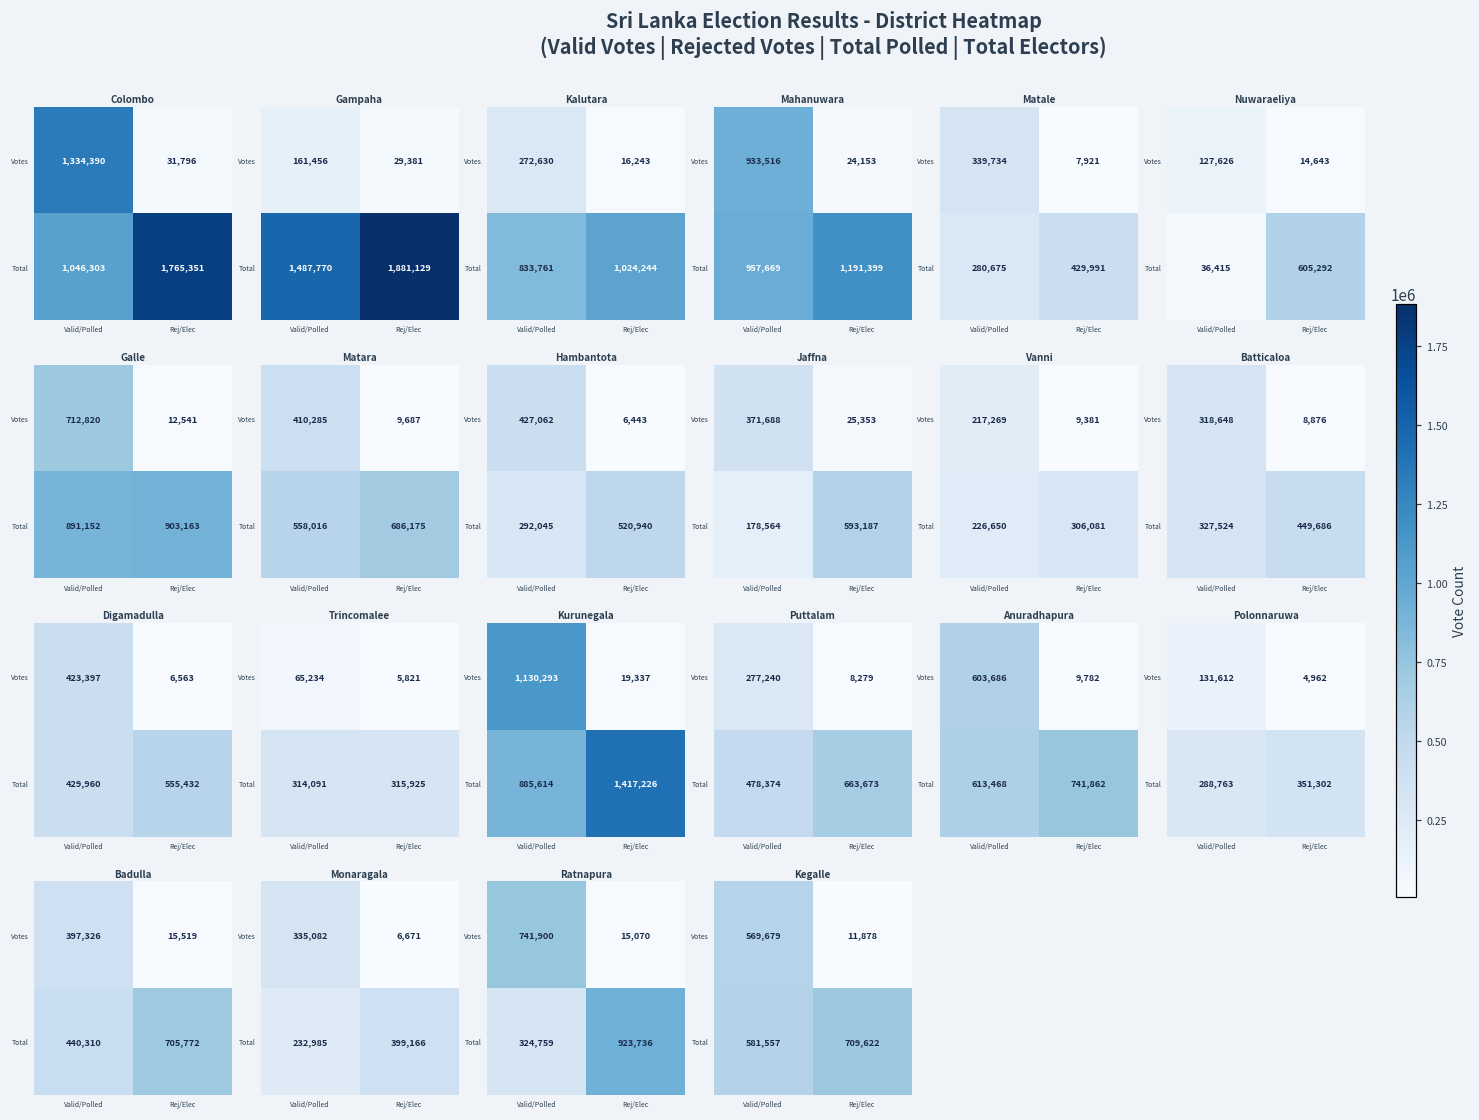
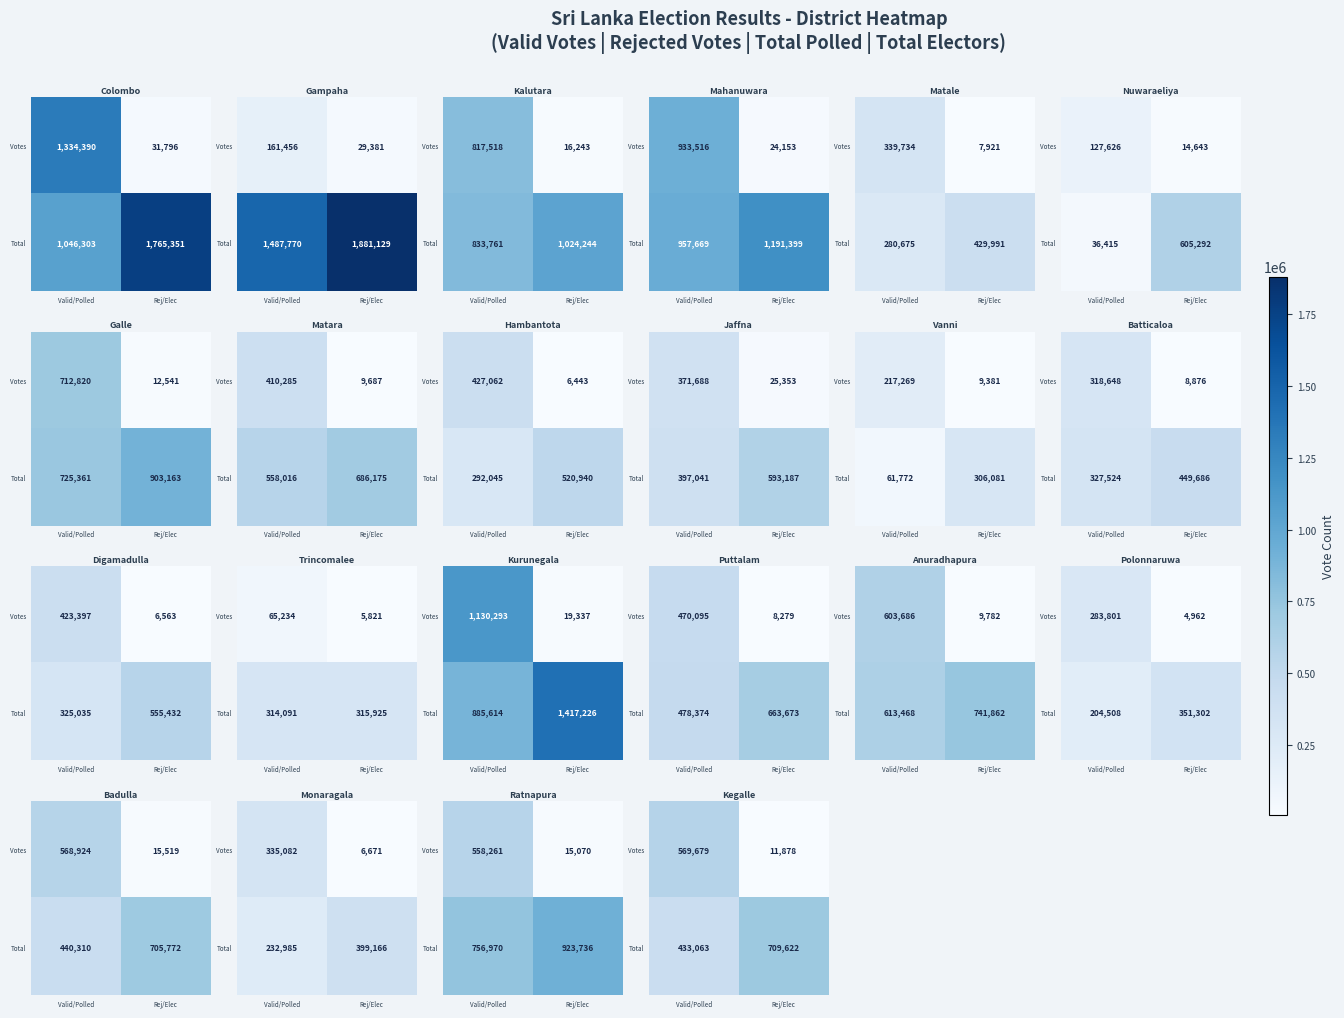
  {
    "Colombo": {
      "Votes": {
        "Valid/Polled": "1,334,390",
        "Rej/Elec": "31,796"
      },
      "Total": {
        "Valid/Polled": "1,046,303",
        "Rej/Elec": "1,765,351"
      }
    },
    "Gampaha": {
      "Votes": {
        "Valid/Polled": "161,456",
        "Rej/Elec": "29,381"
      },
      "Total": {
        "Valid/Polled": "1,487,770",
        "Rej/Elec": "1,881,129"
      }
    },
    "Kalutara": {
      "Votes": {
-       "Valid/Polled": "272,630",
+       "Valid/Polled": "817,518",
        "Rej/Elec": "16,243"
      },
      "Total": {
        "Valid/Polled": "833,761",
        "Rej/Elec": "1,024,244"
      }
    },
    "Mahanuwara": {
      "Votes": {
        "Valid/Polled": "933,516",
        "Rej/Elec": "24,153"
      },
      "Total": {
        "Valid/Polled": "957,669",
        "Rej/Elec": "1,191,399"
      }
    },
    "Matale": {
      "Votes": {
        "Valid/Polled": "339,734",
        "Rej/Elec": "7,921"
      },
      "Total": {
        "Valid/Polled": "280,675",
        "Rej/Elec": "429,991"
      }
    },
    "Nuwaraeliya": {
      "Votes": {
        "Valid/Polled": "127,626",
        "Rej/Elec": "14,643"
      },
      "Total": {
        "Valid/Polled": "36,415",
        "Rej/Elec": "605,292"
      }
    },
    "Galle": {
      "Votes": {
        "Valid/Polled": "712,820",
        "Rej/Elec": "12,541"
      },
      "Total": {
-       "Valid/Polled": "891,152",
+       "Valid/Polled": "725,361",
        "Rej/Elec": "903,163"
      }
    },
    "Matara": {
      "Votes": {
        "Valid/Polled": "410,285",
        "Rej/Elec": "9,687"
      },
      "Total": {
        "Valid/Polled": "558,016",
        "Rej/Elec": "686,175"
      }
    },
    "Hambantota": {
      "Votes": {
        "Valid/Polled": "427,062",
        "Rej/Elec": "6,443"
      },
      "Total": {
        "Valid/Polled": "292,045",
        "Rej/Elec": "520,940"
      }
    },
    "Jaffna": {
      "Votes": {
        "Valid/Polled": "371,688",
        "Rej/Elec": "25,353"
      },
      "Total": {
-       "Valid/Polled": "178,564",
+       "Valid/Polled": "397,041",
        "Rej/Elec": "593,187"
      }
    },
    "Vanni": {
      "Votes": {
        "Valid/Polled": "217,269",
        "Rej/Elec": "9,381"
      },
      "Total": {
-       "Valid/Polled": "226,650",
+       "Valid/Polled": "61,772",
        "Rej/Elec": "306,081"
      }
    },
    "Batticaloa": {
      "Votes": {
        "Valid/Polled": "318,648",
        "Rej/Elec": "8,876"
      },
      "Total": {
        "Valid/Polled": "327,524",
        "Rej/Elec": "449,686"
      }
    },
    "Digamadulla": {
      "Votes": {
        "Valid/Polled": "423,397",
        "Rej/Elec": "6,563"
      },
      "Total": {
-       "Valid/Polled": "429,960",
+       "Valid/Polled": "325,035",
        "Rej/Elec": "555,432"
      }
    },
    "Trincomalee": {
      "Votes": {
        "Valid/Polled": "65,234",
        "Rej/Elec": "5,821"
      },
      "Total": {
        "Valid/Polled": "314,091",
        "Rej/Elec": "315,925"
      }
    },
    "Kurunegala": {
      "Votes": {
        "Valid/Polled": "1,130,293",
        "Rej/Elec": "19,337"
      },
      "Total": {
        "Valid/Polled": "885,614",
        "Rej/Elec": "1,417,226"
      }
    },
    "Puttalam": {
      "Votes": {
-       "Valid/Polled": "277,240",
+       "Valid/Polled": "470,095",
        "Rej/Elec": "8,279"
      },
      "Total": {
        "Valid/Polled": "478,374",
        "Rej/Elec": "663,673"
      }
    },
    "Anuradhapura": {
      "Votes": {
        "Valid/Polled": "603,686",
        "Rej/Elec": "9,782"
      },
      "Total": {
        "Valid/Polled": "613,468",
        "Rej/Elec": "741,862"
      }
    },
    "Polonnaruwa": {
      "Votes": {
-       "Valid/Polled": "131,612",
+       "Valid/Polled": "283,801",
        "Rej/Elec": "4,962"
      },
      "Total": {
-       "Valid/Polled": "288,763",
+       "Valid/Polled": "204,508",
        "Rej/Elec": "351,302"
      }
    },
    "Badulla": {
      "Votes": {
-       "Valid/Polled": "397,326",
+       "Valid/Polled": "568,924",
        "Rej/Elec": "15,519"
      },
      "Total": {
        "Valid/Polled": "440,310",
        "Rej/Elec": "705,772"
      }
    },
    "Monaragala": {
      "Votes": {
        "Valid/Polled": "335,082",
        "Rej/Elec": "6,671"
      },
      "Total": {
        "Valid/Polled": "232,985",
        "Rej/Elec": "399,166"
      }
    },
    "Ratnapura": {
      "Votes": {
-       "Valid/Polled": "741,900",
+       "Valid/Polled": "558,261",
        "Rej/Elec": "15,070"
      },
      "Total": {
-       "Valid/Polled": "324,759",
+       "Valid/Polled": "756,970",
        "Rej/Elec": "923,736"
      }
    },
    "Kegalle": {
      "Votes": {
        "Valid/Polled": "569,679",
        "Rej/Elec": "11,878"
      },
      "Total": {
-       "Valid/Polled": "581,557",
+       "Valid/Polled": "433,063",
        "Rej/Elec": "709,622"
      }
    }
  }
